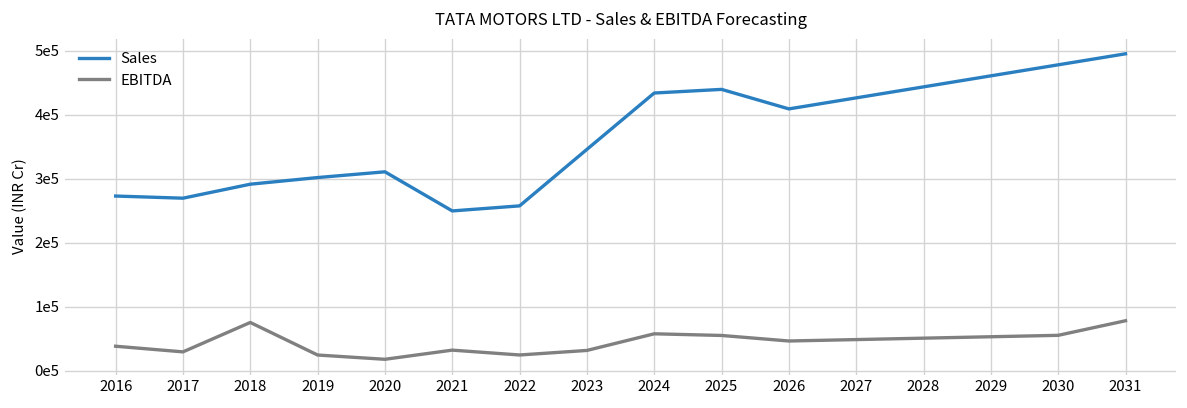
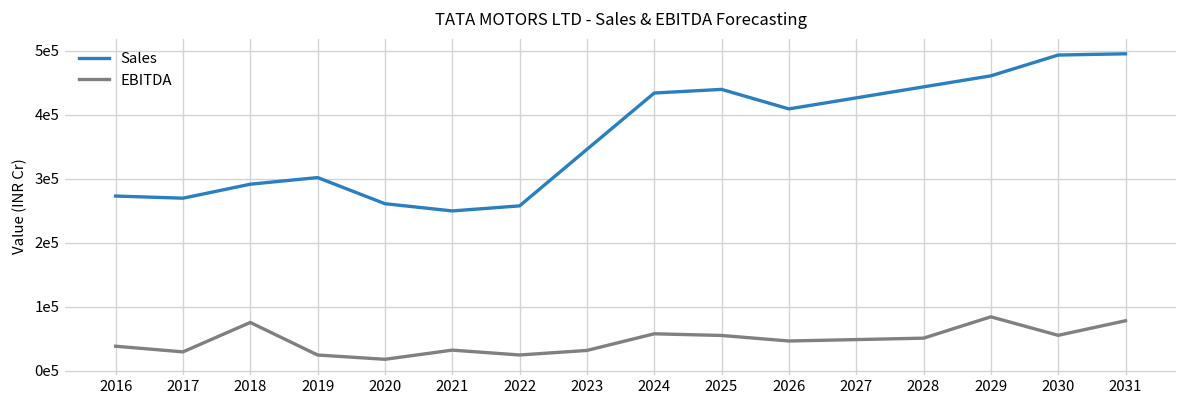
  {
    "Sales": {
      "2016": 270000,
      "2017": 270000,
      "2018": 290000,
      "2019": 300000,
-     "2020": 310000,
+     "2020": 260000,
      "2021": 250000,
      "2022": 260000,
      "2023": 350000,
      "2024": 430000,
      "2025": 440000,
      "2026": 410000,
      "2027": 430000,
      "2028": 440000,
      "2029": 460000,
-     "2030": 480000,
+     "2030": 490000,
      "2031": 500000
    },
    "EBITDA": {
      "2016": 40000,
      "2017": 30000,
      "2018": 80000,
      "2019": 20000,
      "2020": 20000,
      "2021": 30000,
      "2022": 20000,
      "2023": 30000,
      "2024": 60000,
      "2025": 60000,
      "2026": 50000,
      "2027": 50000,
      "2028": 50000,
-     "2029": 50000,
+     "2029": 80000,
      "2030": 60000,
      "2031": 80000
    }
  }
